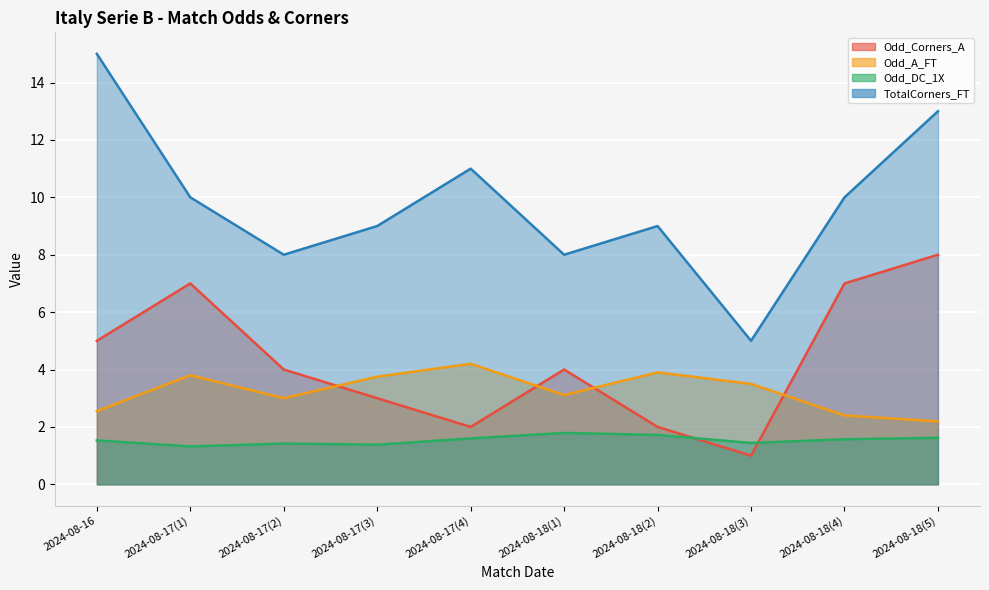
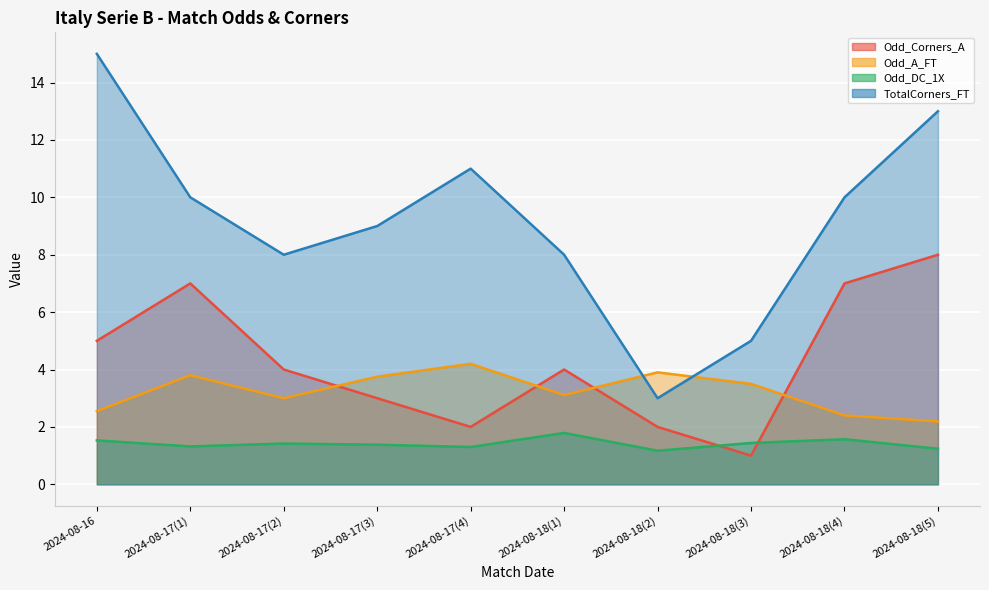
  {
    "Odd_DC_1X": {
      "2024-08-16": 1.5,
      "2024-08-17(1)": 1.3,
      "2024-08-17(2)": 1.4,
      "2024-08-17(3)": 1.4,
-     "2024-08-17(4)": 1.6,
+     "2024-08-17(4)": 1.3,
      "2024-08-18(1)": 1.8,
-     "2024-08-18(2)": 1.7,
+     "2024-08-18(2)": 1.2,
      "2024-08-18(3)": 1.4,
      "2024-08-18(4)": 1.6,
-     "2024-08-18(5)": 1.6
+     "2024-08-18(5)": 1.2
    },
    "TotalCorners_FT": {
      "2024-08-16": 15,
      "2024-08-17(1)": 10,
      "2024-08-17(2)": 8,
      "2024-08-17(3)": 9,
      "2024-08-17(4)": 11,
      "2024-08-18(1)": 8,
-     "2024-08-18(2)": 9,
+     "2024-08-18(2)": 3,
      "2024-08-18(3)": 5,
      "2024-08-18(4)": 10,
      "2024-08-18(5)": 13
    }
  }
